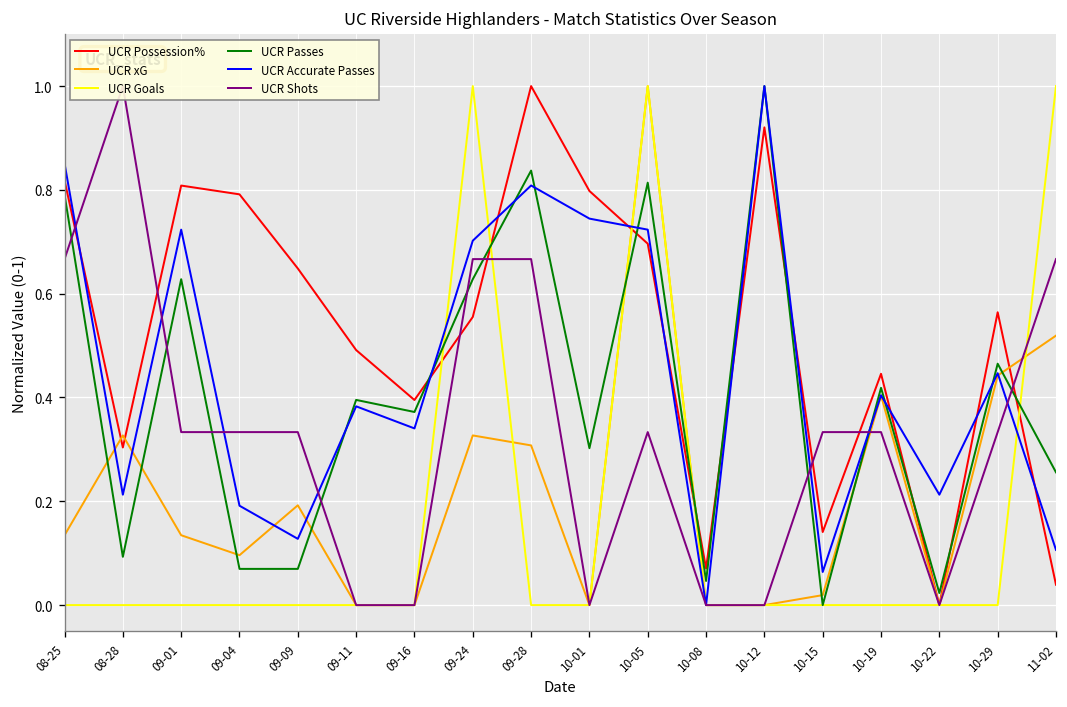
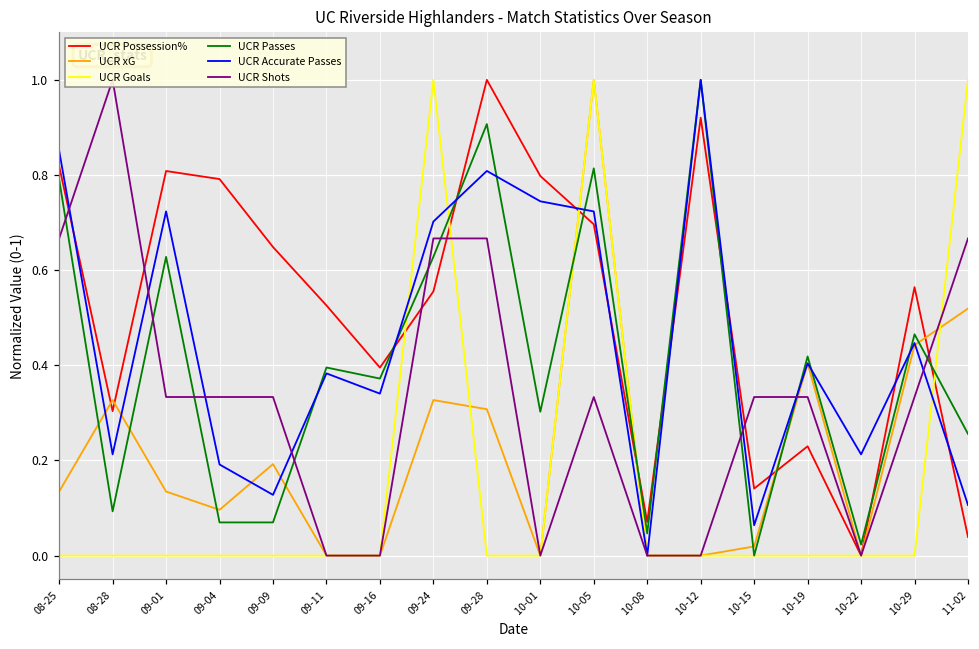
  {
    "UCR Possession%": {
      "08-25": 0.82,
      "08-28": 0.30,
      "09-01": 0.81,
      "09-04": 0.79,
      "09-09": 0.65,
-     "09-11": 0.49,
+     "09-11": 0.53,
      "09-16": 0.40,
      "09-24": 0.56,
      "09-28": 1.00,
      "10-01": 0.80,
      "10-05": 0.70,
      "10-08": 0.07,
      "10-12": 0.92,
      "10-15": 0.14,
-     "10-19": 0.45,
+     "10-19": 0.23,
      "10-29": 0.56,
      "11-02": 0.04
    },
    "UCR xG": {
      "08-25": 0.13,
      "08-28": 0.33,
      "09-01": 0.13,
      "09-04": 0.10,
      "09-09": 0.19,
      "09-24": 0.33,
      "09-28": 0.31,
      "10-15": 0.02,
      "11-02": 0.52
    },
    "UCR Goals": {
      "08-25": 0.00,
      "08-28": 0.00,
      "09-01": 0.00,
      "09-04": 0.00,
      "09-09": 0.00,
      "09-24": 1.00,
      "09-28": 0.00,
      "10-19": 0.00,
      "10-29": 0.00,
      "11-02": 1.00
    },
    "UCR Passes": {
      "08-25": 0.79,
      "08-28": 0.09,
      "09-01": 0.63,
      "09-04": 0.07,
      "09-09": 0.07,
      "09-11": 0.40,
      "09-16": 0.37,
      "09-24": 0.63,
-     "09-28": 0.84,
+     "09-28": 0.91,
      "10-01": 0.30,
      "10-05": 0.81,
      "10-08": 0.05,
      "10-19": 0.42,
      "10-22": 0.02,
      "10-29": 0.47,
      "11-02": 0.26
    },
    "UCR Accurate Passes": {
      "08-25": 0.85,
      "08-28": 0.21,
      "09-01": 0.72,
      "09-04": 0.19,
      "09-09": 0.13,
      "09-11": 0.38,
      "09-16": 0.34,
      "09-24": 0.70,
      "09-28": 0.81,
      "10-01": 0.74,
      "10-05": 0.72,
      "10-15": 0.06,
      "10-22": 0.21,
      "11-02": 0.11
    },
    "UCR Shots": {
      "08-25": 0.67,
      "09-01": 0.33,
      "09-04": 0.33,
      "09-09": 0.33,
      "09-24": 0.67,
      "09-28": 0.67,
      "10-05": 0.33,
      "10-15": 0.33,
      "10-19": 0.33,
      "10-29": 0.33,
      "11-02": 0.67
    }
  }
